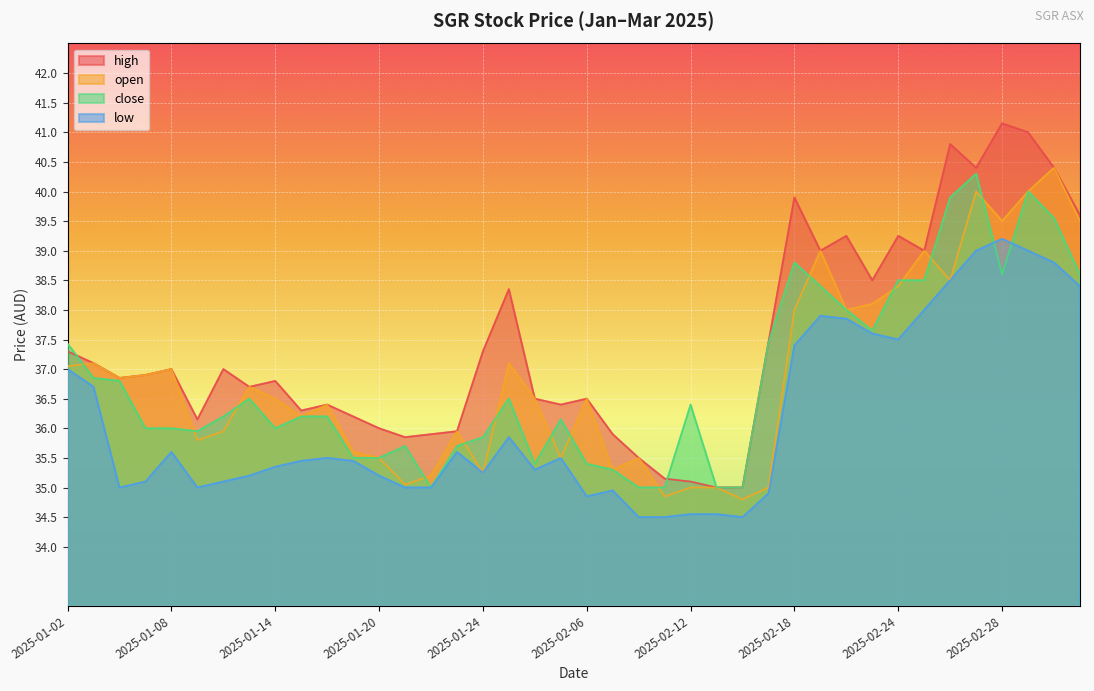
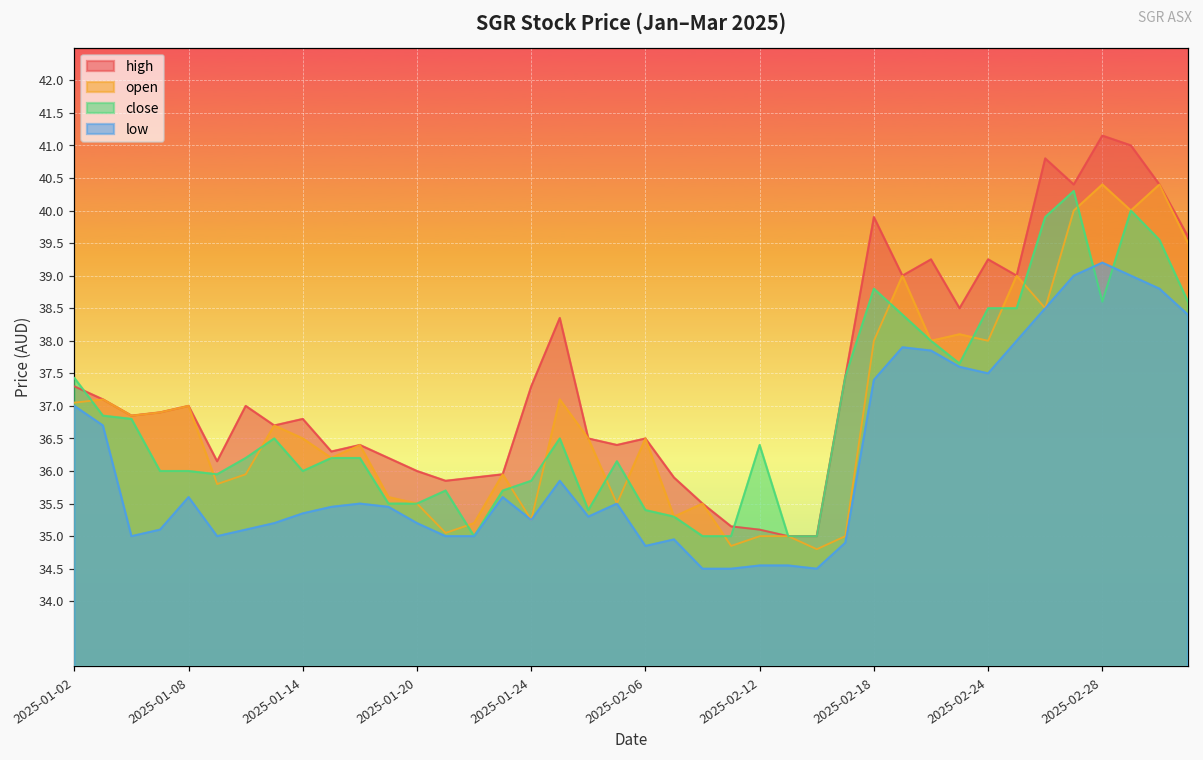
  {
    "high": {
      "2025-01-02": 37.3,
      "2025-01-14": 36.8,
      "2025-01-20": 36.0,
      "2025-01-24": 37.3,
      "2025-02-12": 35.1,
      "2025-02-18": 39.9,
      "2025-02-24": 39.3,
      "2025-02-28": 41.2
    },
    "open": {
      "2025-01-02": 37.1,
      "2025-01-14": 36.5,
      "2025-02-12": 35.0,
      "2025-02-18": 38.0,
-     "2025-02-24": 38.4,
-     "2025-02-28": 39.5
+     "2025-02-24": 38.0,
+     "2025-02-28": 40.4
    },
    "close": {
      "2025-01-02": 37.4,
      "2025-01-08": 36.0,
      "2025-01-14": 36.0,
      "2025-01-24": 35.9,
      "2025-02-06": 35.4,
      "2025-02-12": 36.4,
      "2025-02-18": 38.8,
      "2025-02-24": 38.5,
      "2025-02-28": 38.6
    },
    "low": {
      "2025-01-02": 37.0,
      "2025-01-08": 35.6,
      "2025-01-14": 35.4,
      "2025-01-20": 35.2,
      "2025-02-06": 34.9,
      "2025-02-12": 34.6,
      "2025-02-18": 37.4,
      "2025-02-24": 37.5,
      "2025-02-28": 39.2
    }
  }
